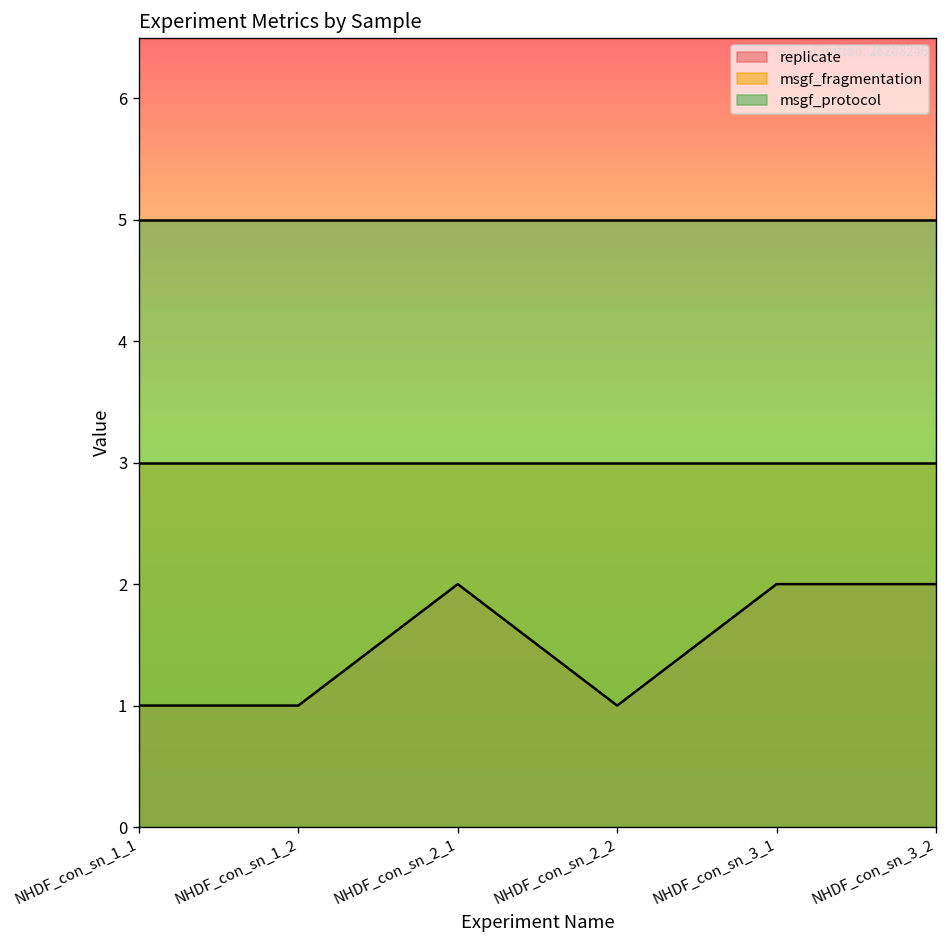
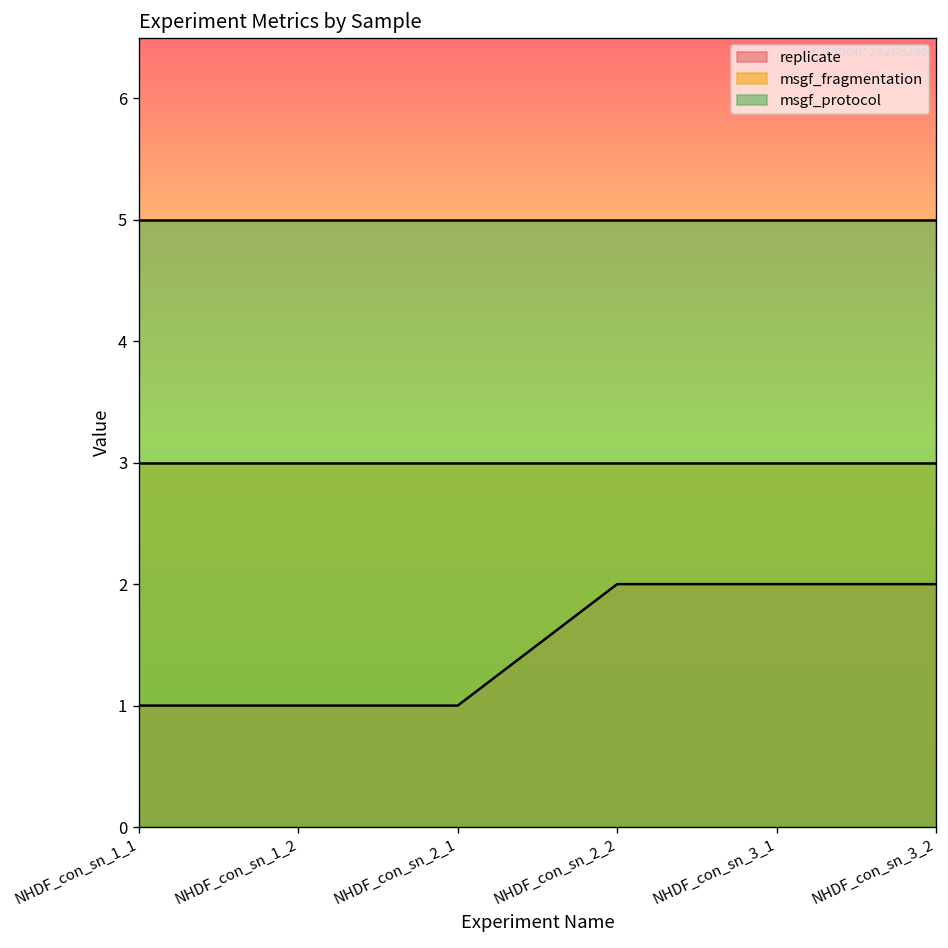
  {
    "replicate": {
      "NHDF_con_sn_1_1": 1,
      "NHDF_con_sn_1_2": 1,
-     "NHDF_con_sn_2_1": 2,
-     "NHDF_con_sn_2_2": 1,
+     "NHDF_con_sn_2_1": 1,
+     "NHDF_con_sn_2_2": 2,
      "NHDF_con_sn_3_1": 2,
      "NHDF_con_sn_3_2": 2
    },
    "msgf_fragmentation": {
      "NHDF_con_sn_1_1": 3,
      "NHDF_con_sn_1_2": 3,
      "NHDF_con_sn_2_1": 3,
      "NHDF_con_sn_2_2": 3,
      "NHDF_con_sn_3_1": 3,
      "NHDF_con_sn_3_2": 3
    },
    "msgf_protocol": {
      "NHDF_con_sn_1_1": 5,
      "NHDF_con_sn_1_2": 5,
      "NHDF_con_sn_2_1": 5,
      "NHDF_con_sn_2_2": 5,
      "NHDF_con_sn_3_1": 5,
      "NHDF_con_sn_3_2": 5
    }
  }
